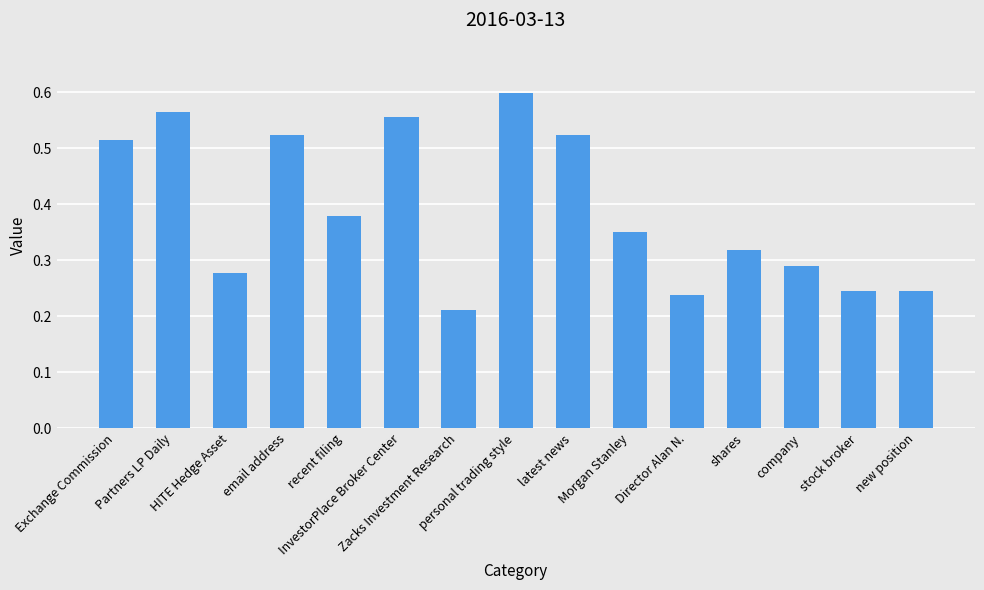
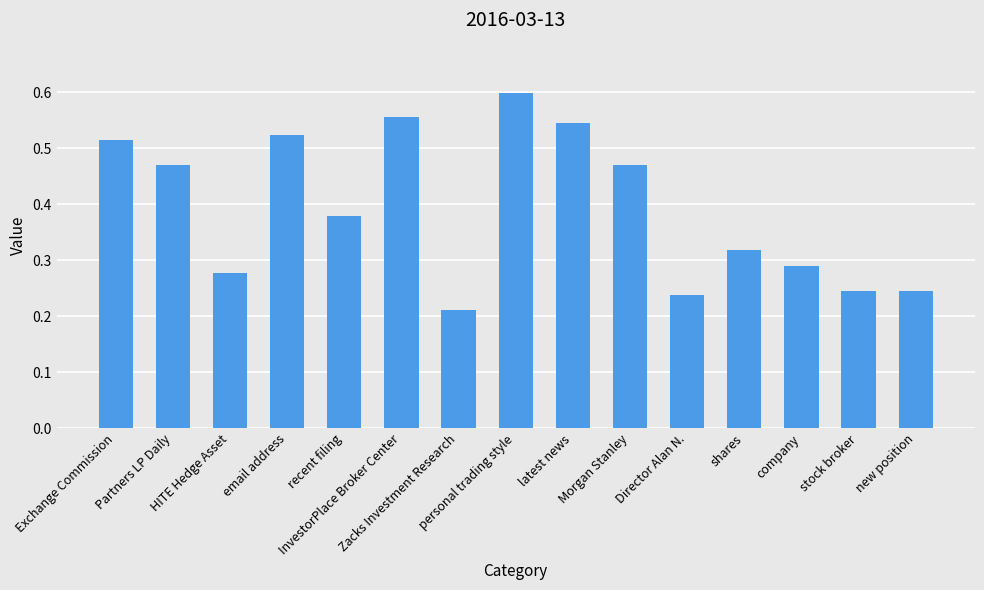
  {
    "Exchange Commission": 0.52,
-   "Partners LP Daily": 0.56,
+   "Partners LP Daily": 0.47,
    "HITE Hedge Asset": 0.28,
    "email address": 0.52,
    "recent filing": 0.38,
    "InvestorPlace Broker Center": 0.56,
    "Zacks Investment Research": 0.21,
    "personal trading style": 0.60,
-   "latest news": 0.52,
-   "Morgan Stanley": 0.35,
+   "latest news": 0.54,
+   "Morgan Stanley": 0.47,
    "Director Alan N.": 0.24,
    "shares": 0.32,
    "company": 0.29,
    "stock broker": 0.25,
    "new position": 0.24
  }
